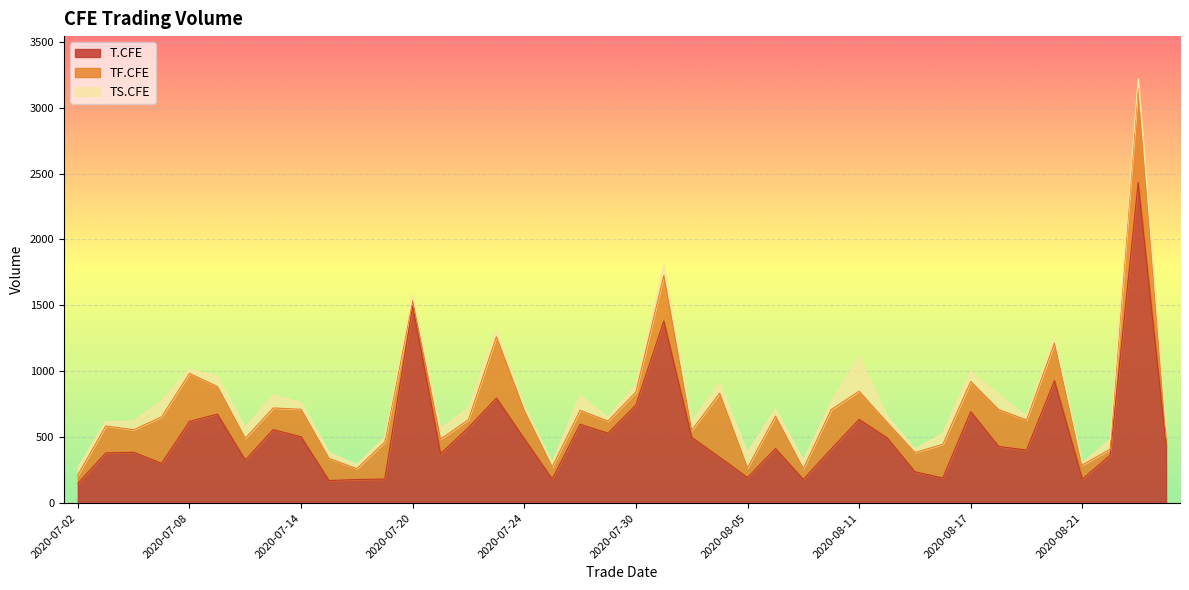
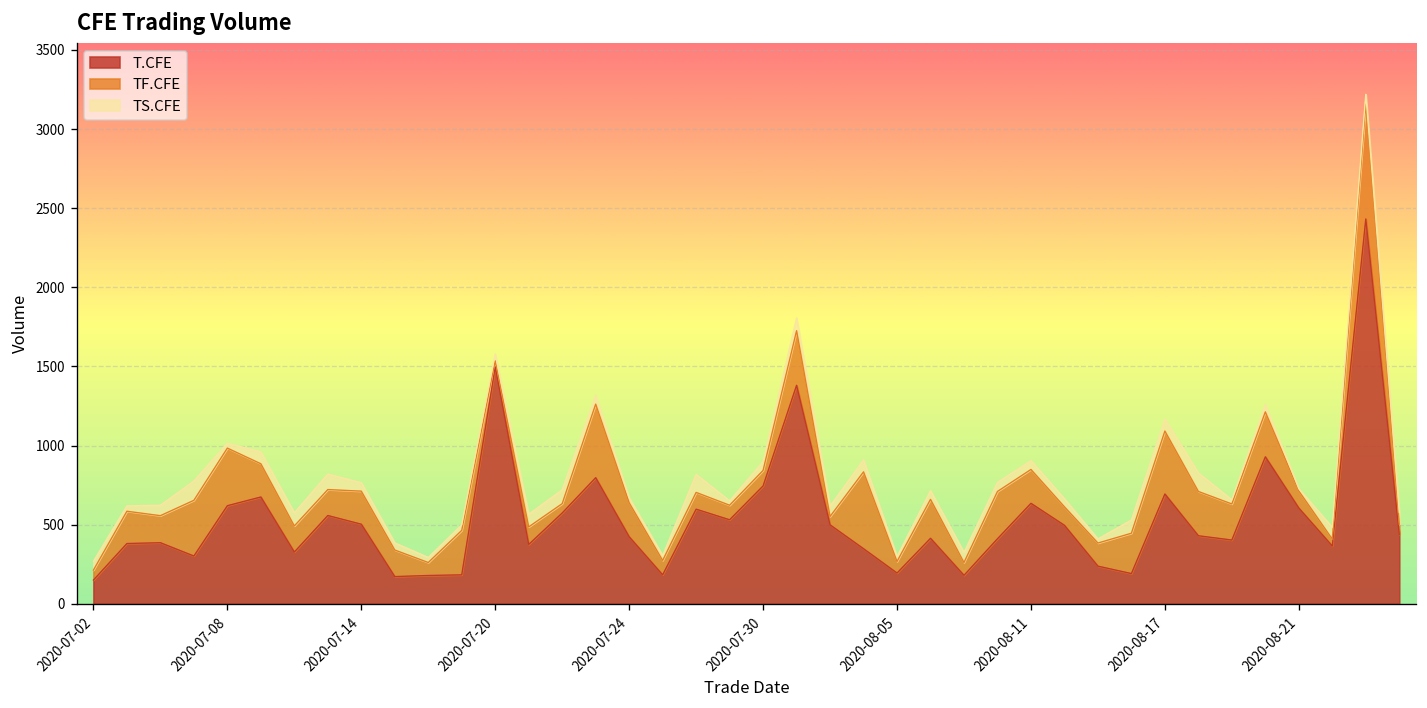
  {
    "T.CFE": {
      "2020-07-02": 150,
      "2020-07-08": 620,
      "2020-07-14": 500,
      "2020-07-20": 1500,
-     "2020-07-24": 490,
+     "2020-07-24": 420,
      "2020-07-30": 750,
      "2020-08-05": 190,
      "2020-08-11": 640,
      "2020-08-17": 690,
-     "2020-08-21": 180
+     "2020-08-21": 610
    },
    "TF.CFE": {
      "2020-07-02": 60,
      "2020-07-08": 360,
      "2020-07-14": 210,
      "2020-07-20": 40,
      "2020-07-24": 210,
      "2020-07-30": 100,
      "2020-08-05": 70,
      "2020-08-11": 210,
-     "2020-08-17": 230
+     "2020-08-17": 400
    },
    "TS.CFE": {
      "2020-07-02": 60,
      "2020-07-08": 30,
      "2020-07-14": 50,
      "2020-07-20": 40,
      "2020-07-24": 30,
      "2020-07-30": 60,
-     "2020-08-05": 120,
-     "2020-08-11": 260,
+     "2020-08-05": 30,
+     "2020-08-11": 60,
      "2020-08-17": 80
    }
  }
